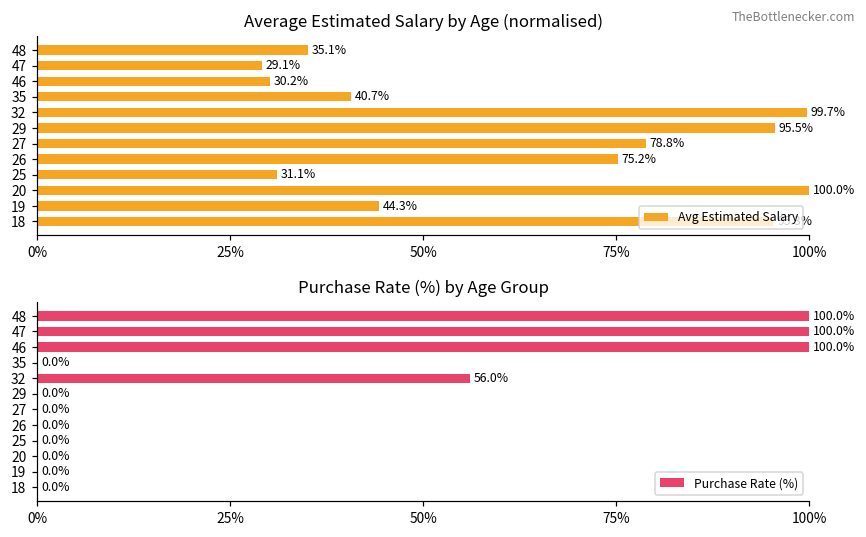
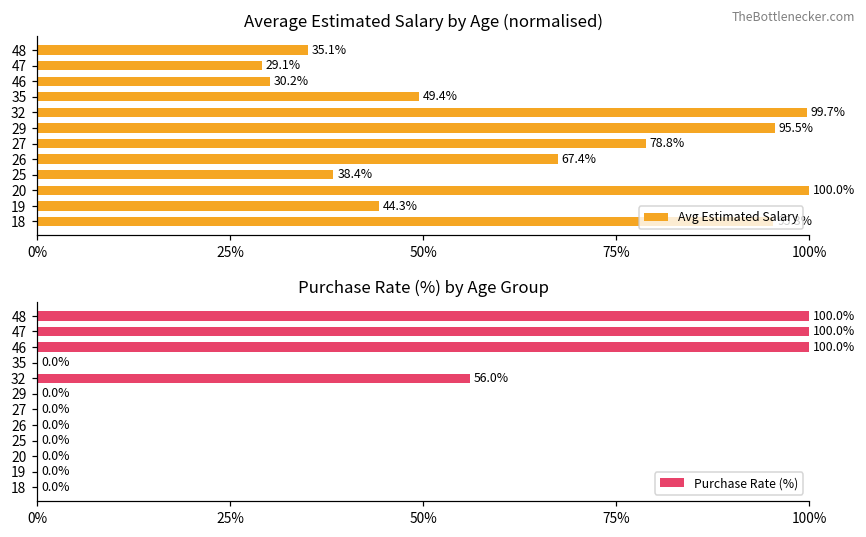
  {
    "Average Estimated Salary by Age (normalised)": {
      "48": "35.1%",
      "47": "29.1%",
      "46": "30.2%",
-     "35": "40.7%",
+     "35": "49.4%",
      "32": "99.7%",
      "29": "95.5%",
      "27": "78.8%",
-     "26": "75.2%",
-     "25": "31.1%",
+     "26": "67.4%",
+     "25": "38.4%",
      "20": "100.0%",
      "19": "44.3%"
    },
    "Purchase Rate (%) by Age Group": {
      "48": "100.0%",
      "47": "100.0%",
      "46": "100.0%",
      "35": "0.0%",
      "32": "56.0%",
      "29": "0.0%",
      "27": "0.0%",
      "26": "0.0%",
      "25": "0.0%",
      "20": "0.0%",
      "19": "0.0%",
      "18": "0.0%"
    }
  }
